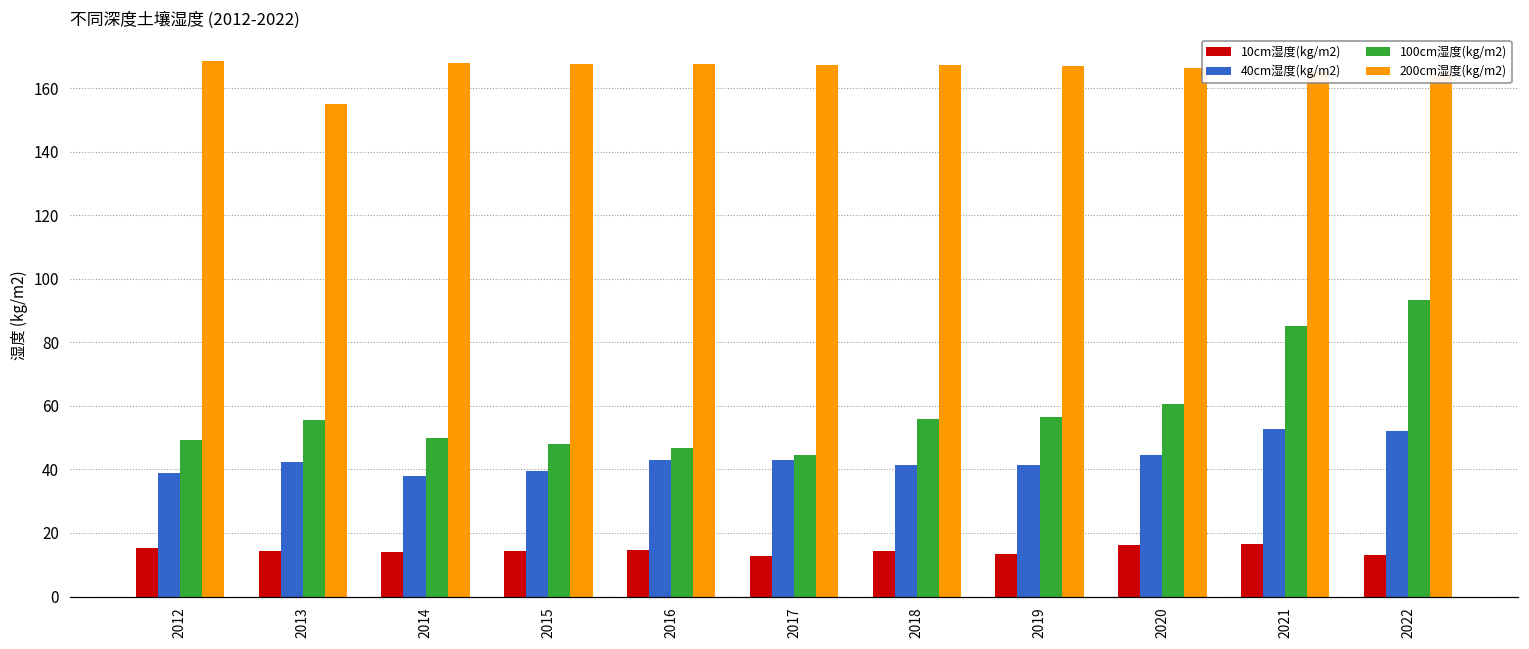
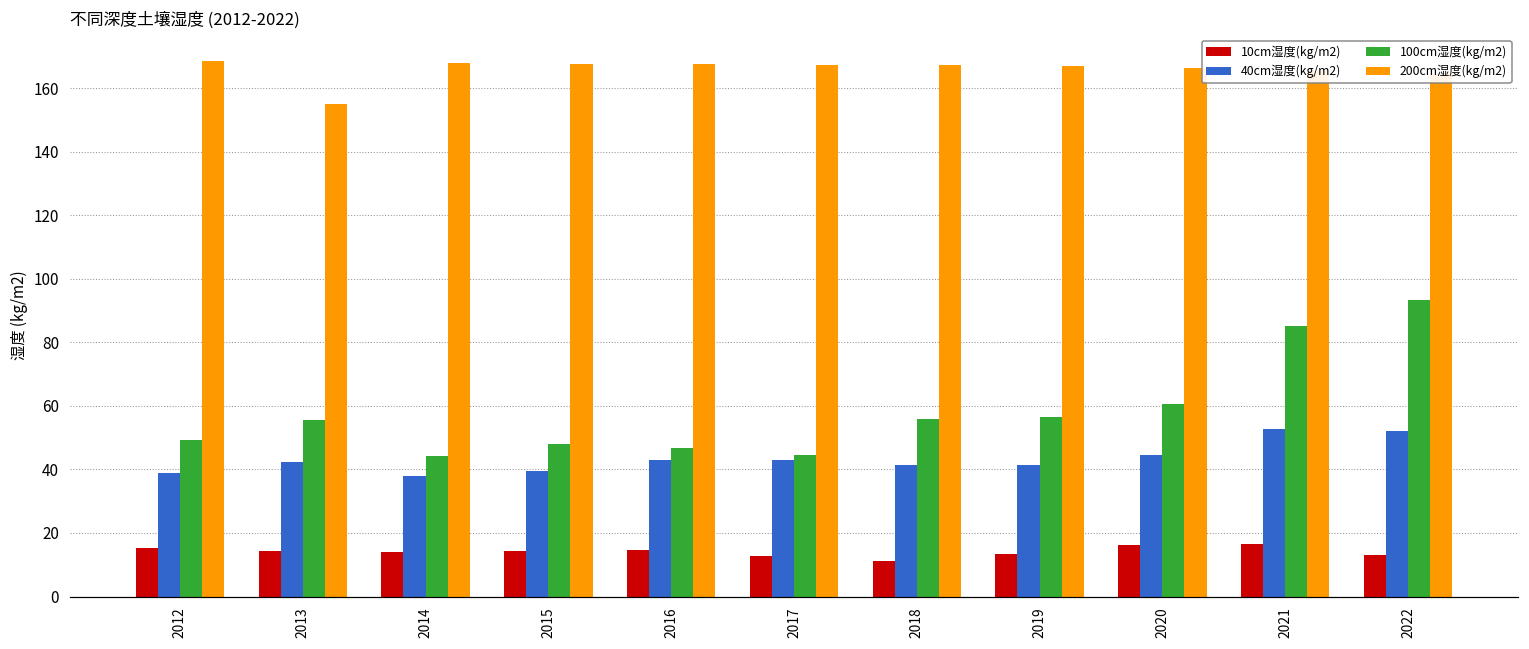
  {
    "10cm湿度(kg/m2)": {
      "2012": 15,
      "2013": 14,
      "2014": 14,
      "2015": 14,
      "2016": 15,
      "2017": 13,
-     "2018": 14,
+     "2018": 11,
      "2019": 13,
      "2020": 16,
      "2021": 16,
      "2022": 13
    },
    "40cm湿度(kg/m2)": {
      "2012": 39,
      "2013": 42,
      "2014": 38,
      "2015": 39,
      "2016": 43,
      "2017": 43,
      "2018": 41,
      "2019": 41,
      "2020": 44,
      "2021": 53,
      "2022": 52
    },
    "100cm湿度(kg/m2)": {
      "2012": 49,
      "2013": 55,
-     "2014": 50,
+     "2014": 44,
      "2015": 48,
      "2016": 47,
      "2017": 44,
      "2018": 56,
      "2019": 56,
      "2020": 60,
      "2021": 85,
      "2022": 93
    },
    "200cm湿度(kg/m2)": {
      "2012": 168,
      "2013": 155,
      "2014": 168,
      "2015": 168,
      "2016": 167,
      "2017": 167,
      "2018": 167,
      "2019": 167,
      "2020": 166
    }
  }
